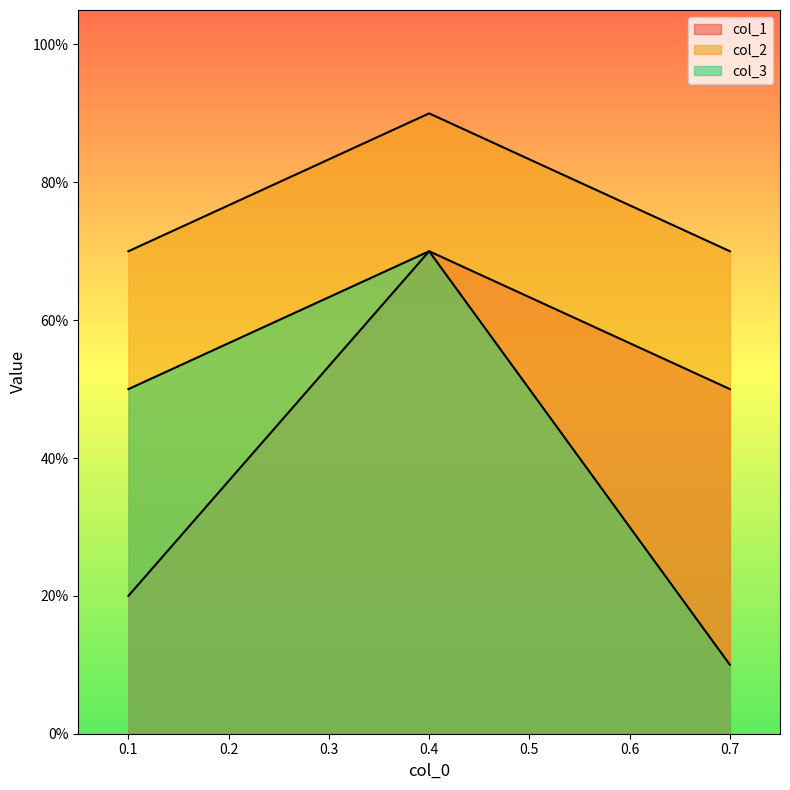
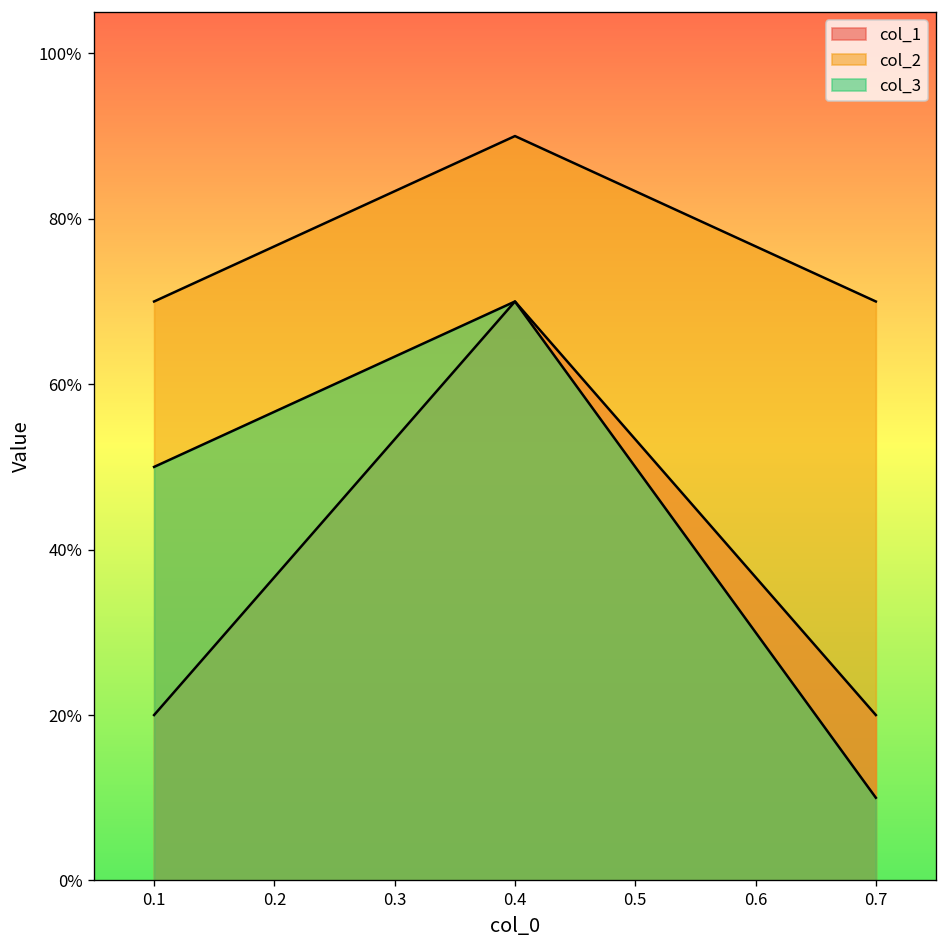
  {
    "col_1": {
      "0.1": "20%",
-     "0.7": "50%"
+     "0.7": "20%"
    },
    "col_2": {
      "0.1": "70%",
      "0.4": "90%",
      "0.7": "70%"
    },
    "col_3": {
      "0.1": "50%",
      "0.7": "10%"
    }
  }
